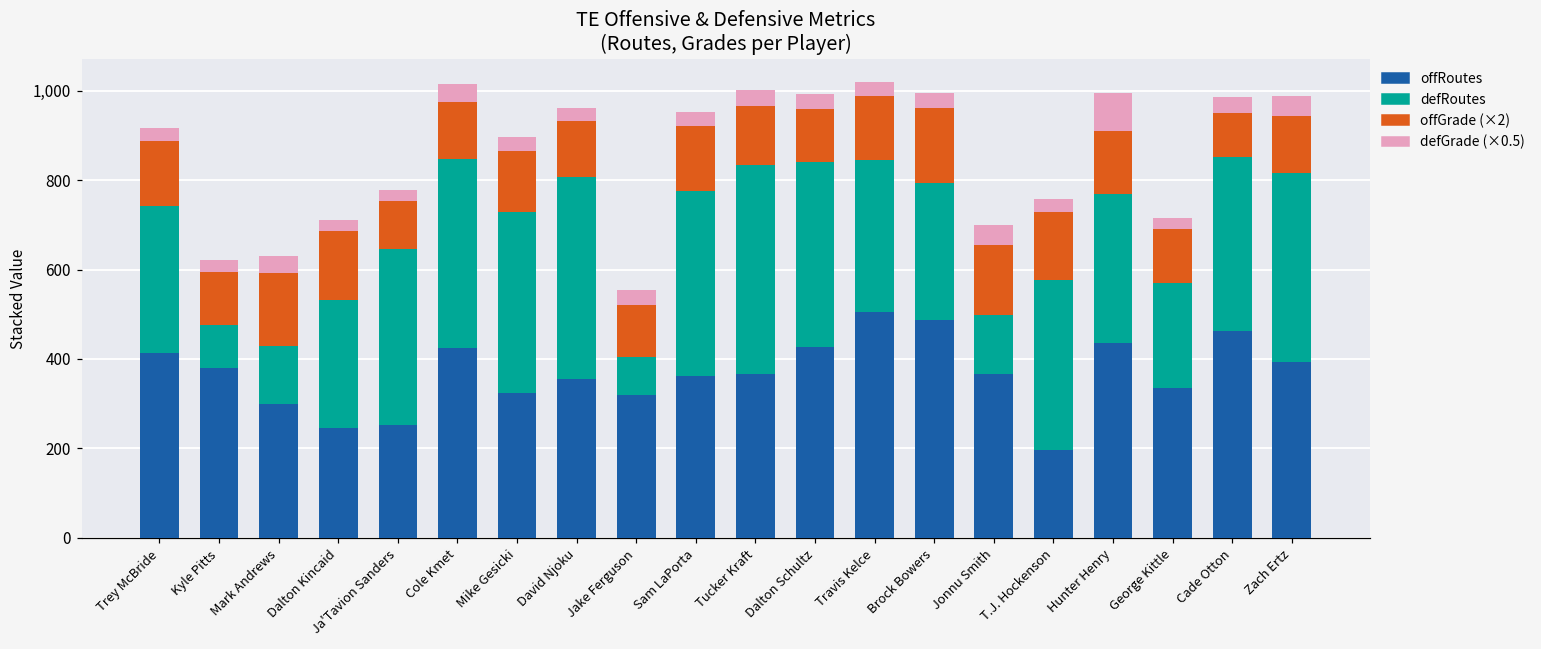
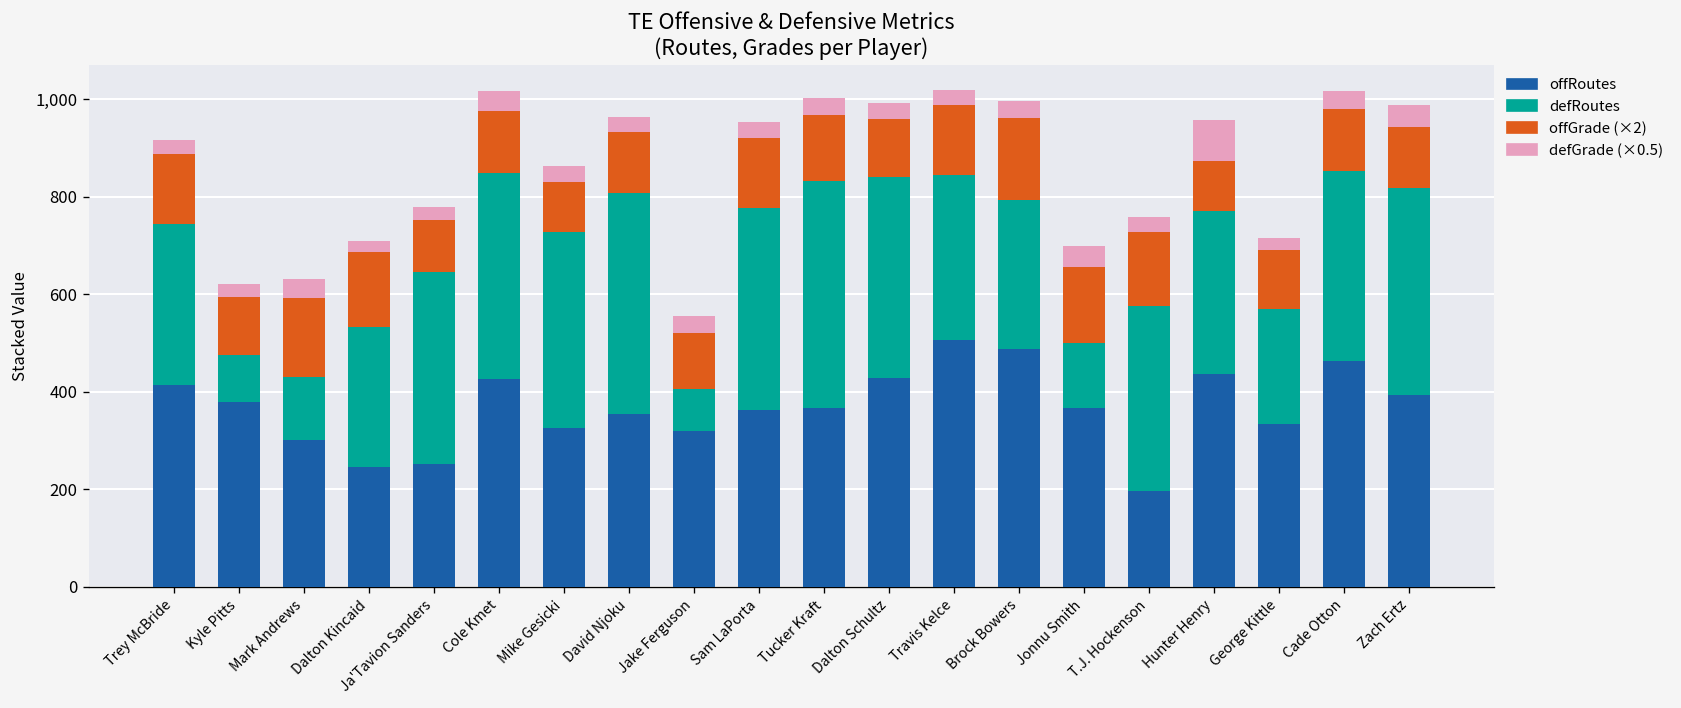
  {
    "offRoutes": {
      "Trey McBride": 410,
      "Kyle Pitts": 380,
      "Mark Andrews": 300,
      "Dalton Kincaid": 250,
      "Ja'Tavion Sanders": 250,
      "Cole Kmet": 430,
      "Mike Gesicki": 330,
      "David Njoku": 360,
      "Jake Ferguson": 320,
      "Sam LaPorta": 360,
      "Tucker Kraft": 370,
      "Dalton Schultz": 430,
      "Travis Kelce": 510,
      "Brock Bowers": 490,
      "Jonnu Smith": 370,
      "T.J. Hockenson": 200,
      "Hunter Henry": 440,
      "George Kittle": 330,
      "Cade Otton": 460,
      "Zach Ertz": 390
    },
    "defRoutes": {
      "Trey McBride": 330,
      "Kyle Pitts": 100,
      "Mark Andrews": 130,
      "Dalton Kincaid": 290,
      "Ja'Tavion Sanders": 390,
      "Cole Kmet": 420,
      "Mike Gesicki": 400,
      "David Njoku": 450,
      "Jake Ferguson": 90,
      "Sam LaPorta": 410,
      "Tucker Kraft": 470,
      "Dalton Schultz": 410,
      "Travis Kelce": 340,
      "Brock Bowers": 310,
      "Jonnu Smith": 130,
      "T.J. Hockenson": 380,
      "Hunter Henry": 330,
      "George Kittle": 240,
      "Cade Otton": 390,
      "Zach Ertz": 420
    },
    "offGrade (×2)": {
      "Trey McBride": 140,
      "Kyle Pitts": 120,
      "Mark Andrews": 160,
      "Dalton Kincaid": 150,
      "Ja'Tavion Sanders": 110,
      "Cole Kmet": 130,
-     "Mike Gesicki": 140,
+     "Mike Gesicki": 100,
      "David Njoku": 130,
      "Jake Ferguson": 120,
      "Sam LaPorta": 150,
      "Tucker Kraft": 130,
      "Dalton Schultz": 120,
      "Travis Kelce": 140,
      "Brock Bowers": 170,
      "Jonnu Smith": 160,
      "T.J. Hockenson": 150,
-     "Hunter Henry": 140,
+     "Hunter Henry": 100,
      "George Kittle": 120,
-     "Cade Otton": 100,
+     "Cade Otton": 130,
      "Zach Ertz": 130
    },
    "defGrade (×0.5)": {
      "Trey McBride": 30,
      "Kyle Pitts": 30,
      "Mark Andrews": 40,
      "Dalton Kincaid": 20,
      "Ja'Tavion Sanders": 30,
      "Cole Kmet": 40,
      "Mike Gesicki": 30,
      "David Njoku": 30,
      "Jake Ferguson": 30,
      "Sam LaPorta": 30,
      "Tucker Kraft": 40,
      "Dalton Schultz": 30,
      "Travis Kelce": 30,
      "Brock Bowers": 30,
      "Jonnu Smith": 40,
      "T.J. Hockenson": 30,
      "Hunter Henry": 80,
      "George Kittle": 30,
      "Cade Otton": 40,
      "Zach Ertz": 50
    }
  }
